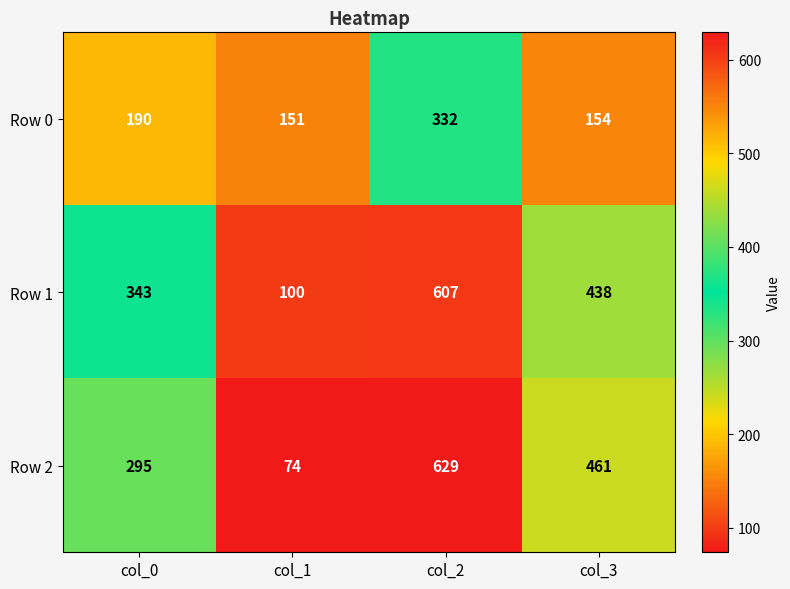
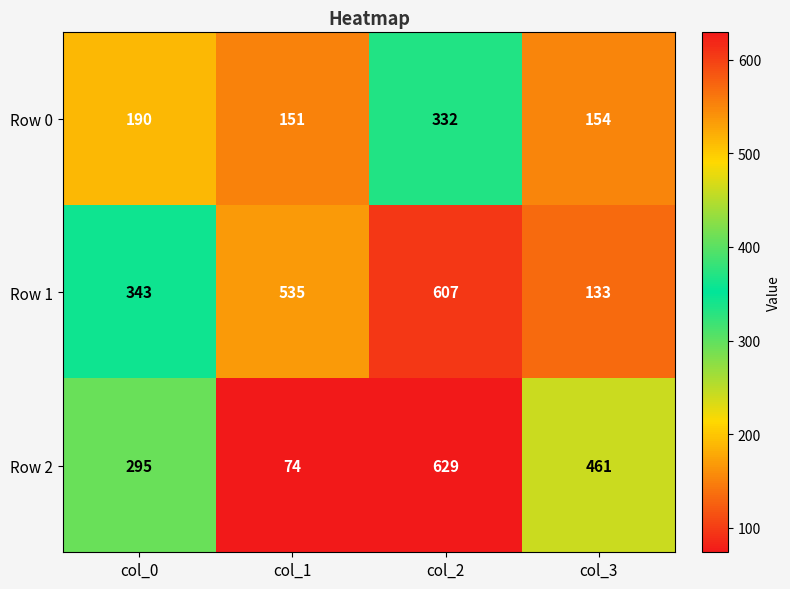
  {
    "Row 0": {
      "col_0": 190,
      "col_1": 151,
      "col_2": 332,
      "col_3": 154
    },
    "Row 1": {
      "col_0": 343,
-     "col_1": 100,
+     "col_1": 535,
      "col_2": 607,
-     "col_3": 438
+     "col_3": 133
    },
    "Row 2": {
      "col_0": 295,
      "col_1": 74,
      "col_2": 629,
      "col_3": 461
    }
  }
